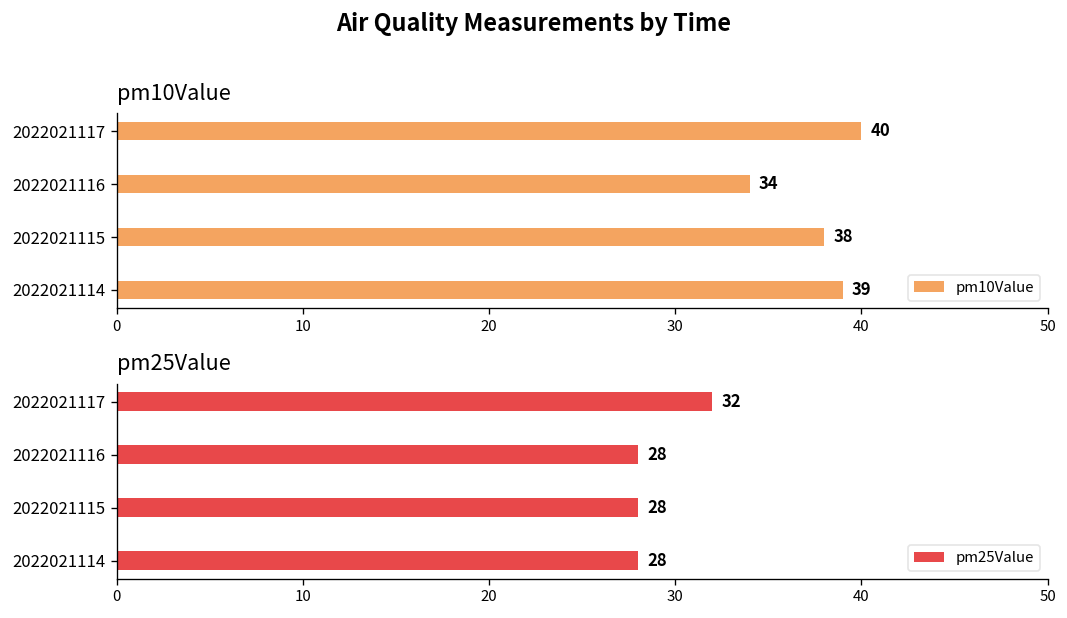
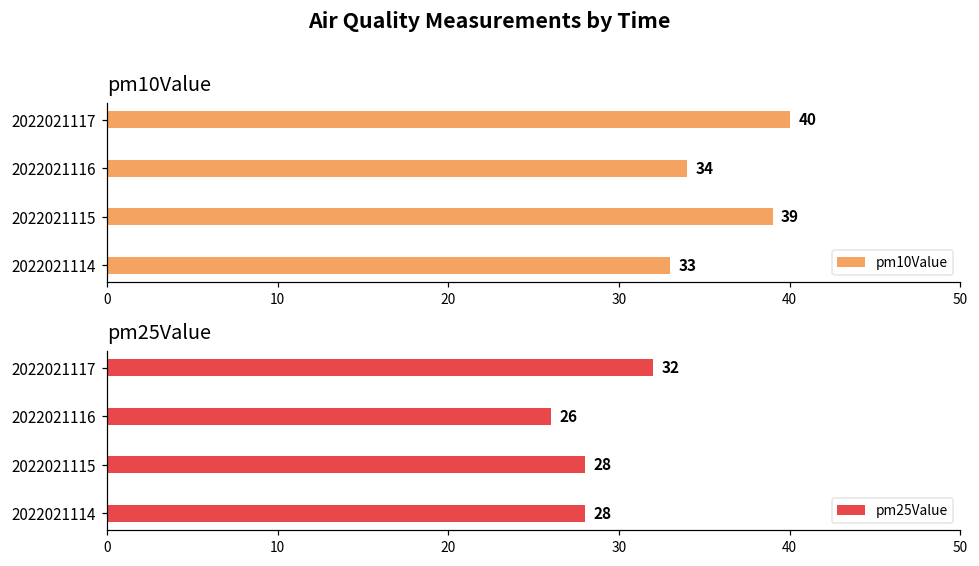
  {
    "pm10Value": {
      "2022021117": 40,
      "2022021116": 34,
-     "2022021115": 38,
-     "2022021114": 39
+     "2022021115": 39,
+     "2022021114": 33
    },
    "pm25Value": {
      "2022021117": 32,
-     "2022021116": 28,
+     "2022021116": 26,
      "2022021115": 28,
      "2022021114": 28
    }
  }
